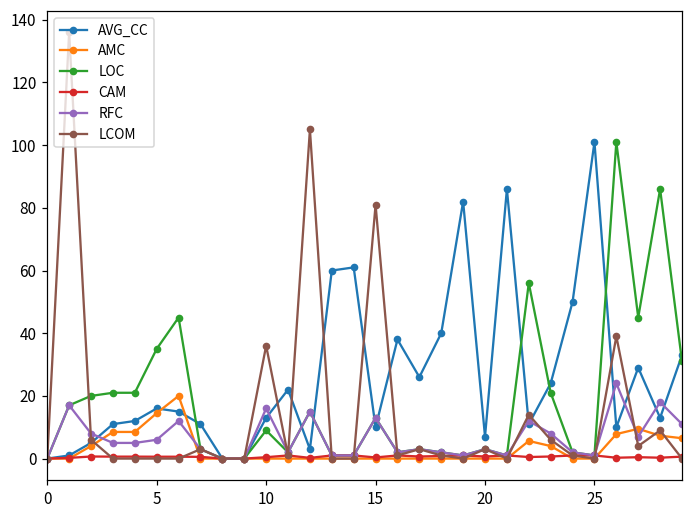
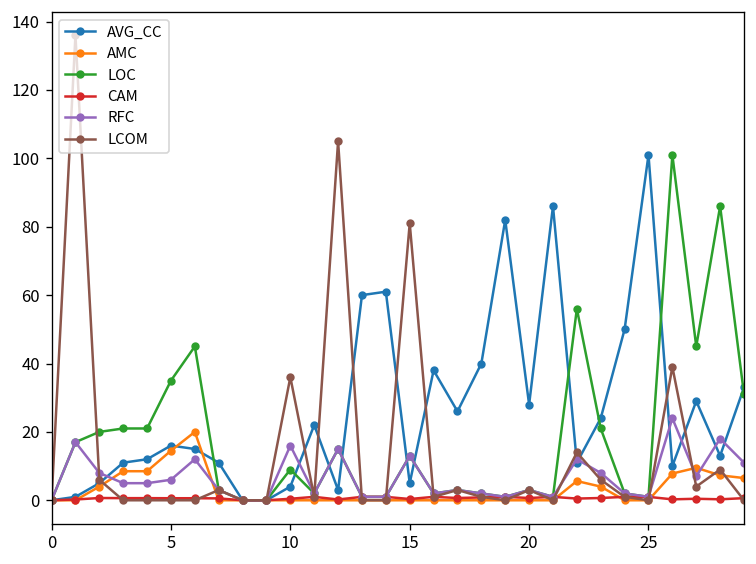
  {
    "AVG_CC": {
      "5": 16,
-     "10": 13,
-     "15": 10,
-     "20": 7,
+     "10": 4,
+     "15": 5,
+     "20": 28,
      "25": 101
    },
    "AMC": {
      "5": 15
    },
    "LOC": {
      "5": 35,
      "10": 9
    },
    "RFC": {
      "5": 6,
      "10": 16
    },
    "LCOM": {
      "10": 36,
      "15": 81
    }
  }
